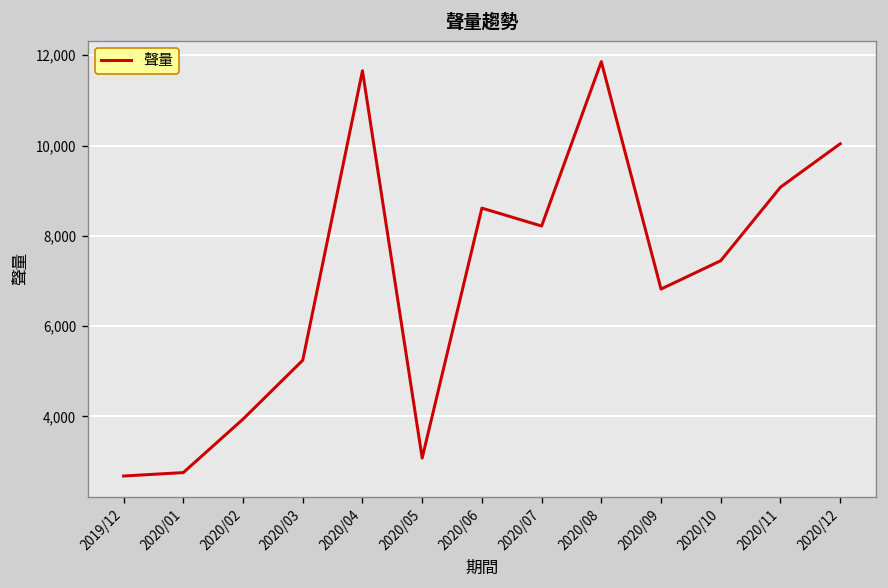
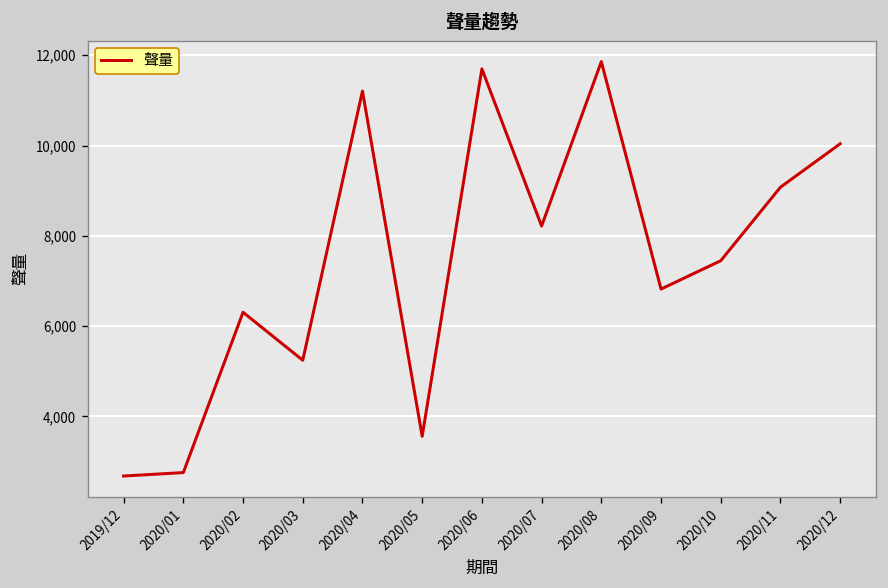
  {
    "2019/12": "2,700",
    "2020/01": "2,800",
-   "2020/02": "3,900",
+   "2020/02": "6,300",
    "2020/03": "5,200",
-   "2020/04": "11,700",
-   "2020/05": "3,100",
-   "2020/06": "8,600",
+   "2020/04": "11,200",
+   "2020/05": "3,600",
+   "2020/06": "11,700",
    "2020/07": "8,200",
    "2020/08": "11,900",
    "2020/09": "6,800",
    "2020/10": "7,400",
    "2020/11": "9,100",
    "2020/12": "10,000"
  }
